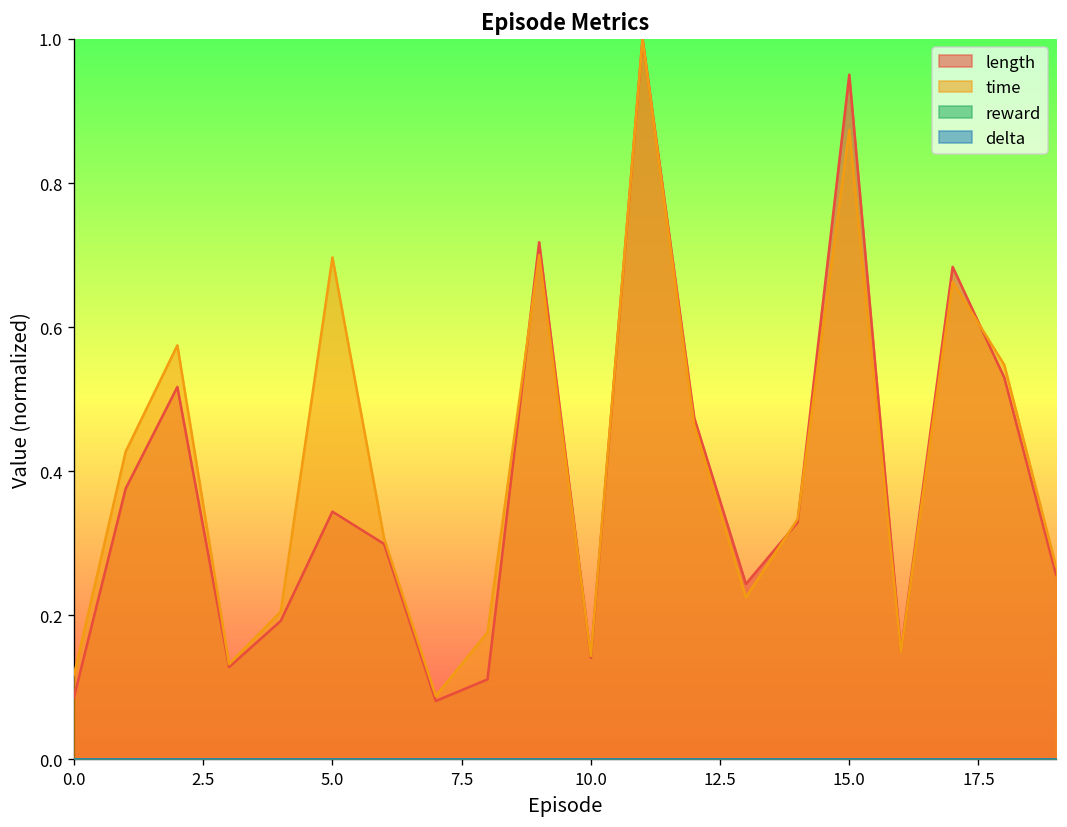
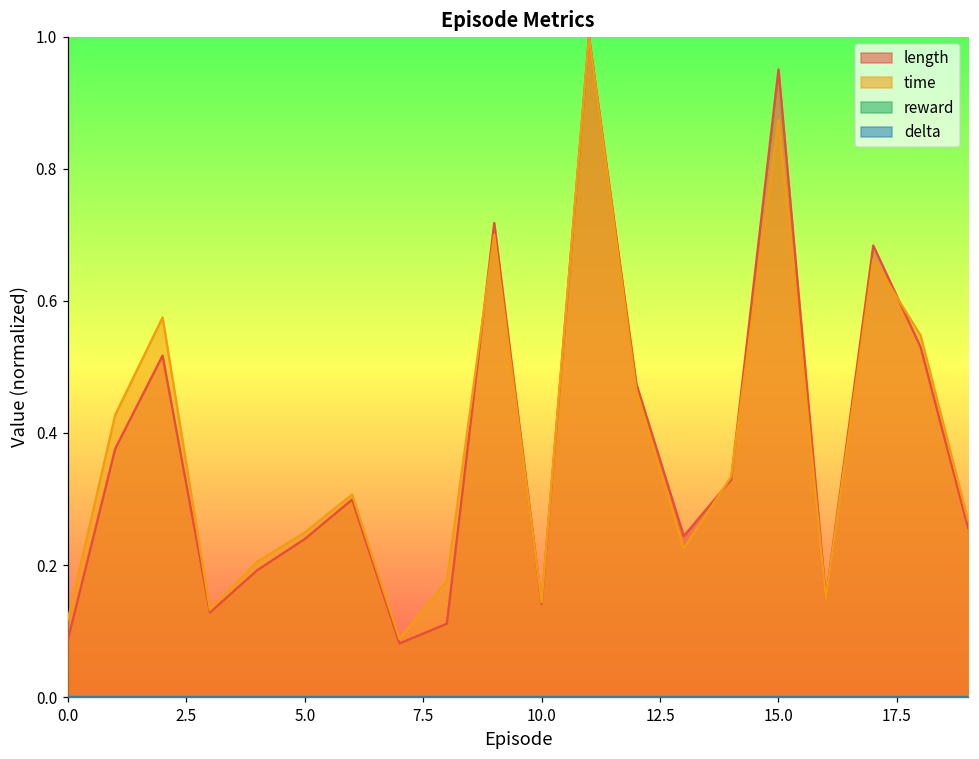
  {
    "length": {
      "0.0": 0.09,
-     "5.0": 0.34,
+     "5.0": 0.24,
      "15.0": 0.95
    },
    "time": {
      "0.0": 0.12,
-     "5.0": 0.70,
+     "5.0": 0.25,
      "15.0": 0.87
    },
    "delta": {
      "0.0": 0.00,
      "5.0": 0.00,
      "10.0": 0.00,
      "15.0": 0.00
    }
  }
